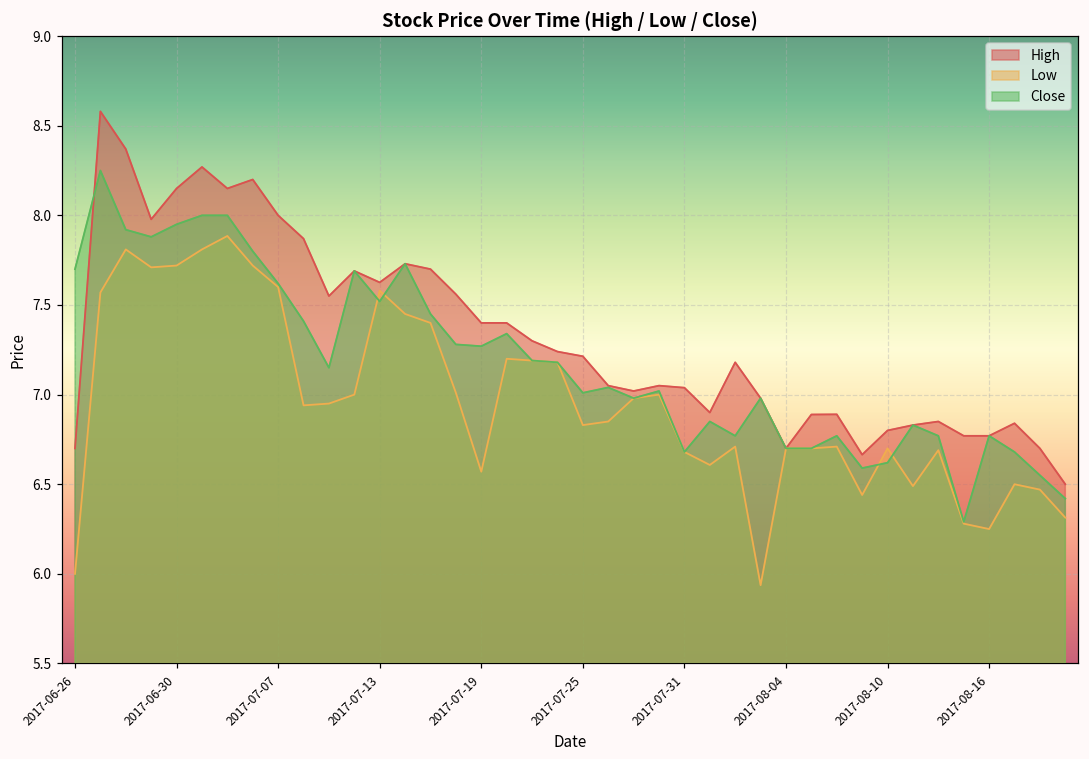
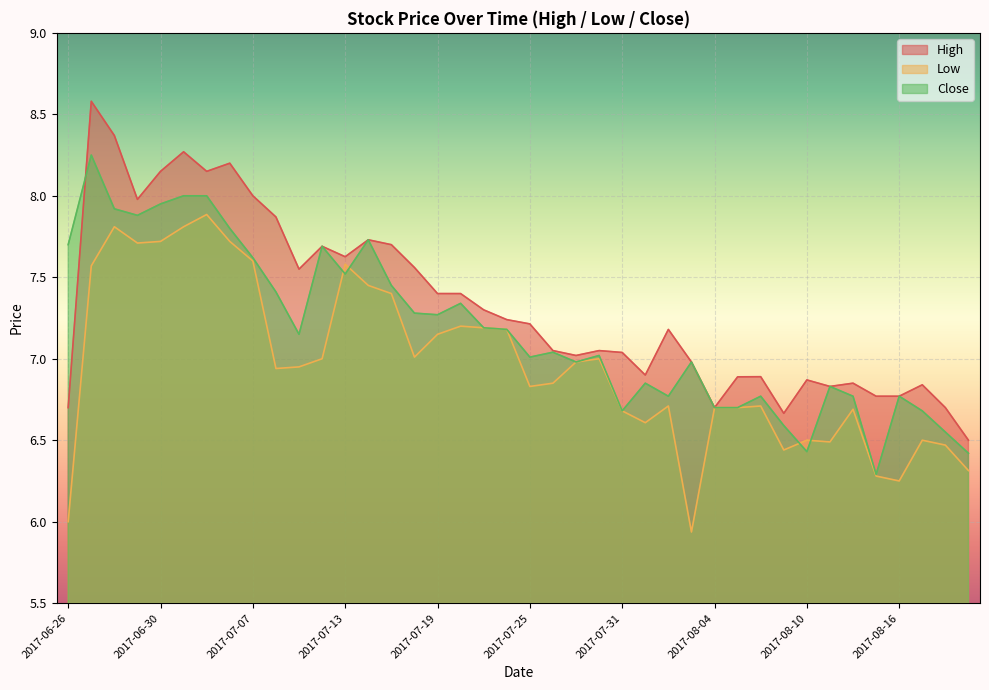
  {
    "High": {
      "2017-06-26": 6.70,
      "2017-06-30": 8.15,
      "2017-07-07": 8.00,
      "2017-07-13": 7.63,
      "2017-07-19": 7.40,
      "2017-07-25": 7.21,
      "2017-07-31": 7.04,
-     "2017-08-10": 6.80
+     "2017-08-10": 6.87
    },
    "Low": {
      "2017-06-26": 6.00,
      "2017-06-30": 7.72,
      "2017-07-07": 7.60,
      "2017-07-13": 7.58,
-     "2017-07-19": 6.57,
+     "2017-07-19": 7.15,
      "2017-07-25": 6.83,
-     "2017-08-10": 6.7,
+     "2017-08-10": 6.5,
      "2017-08-16": 6.25
    },
    "Close": {
      "2017-06-26": 7.70,
      "2017-06-30": 7.95,
      "2017-07-07": 7.62,
      "2017-07-13": 7.52,
      "2017-07-19": 7.27,
      "2017-07-25": 7.01,
-     "2017-08-10": 6.62
+     "2017-08-10": 6.43
    }
  }
